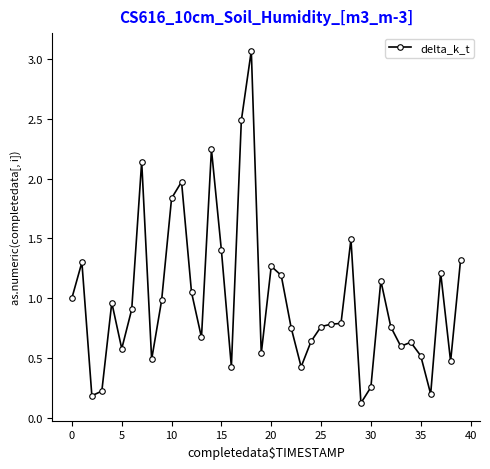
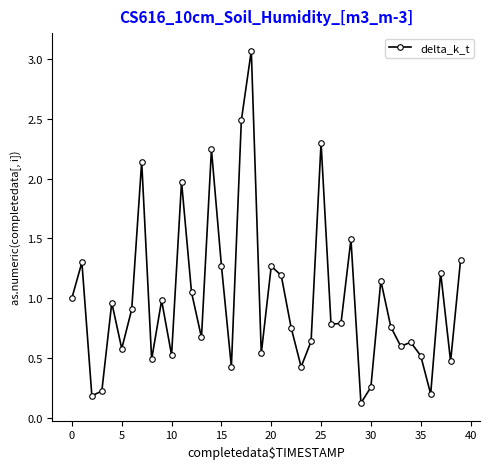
  {
    "0": 1.00,
    "5": 0.58,
-   "10": 1.84,
-   "15": 1.40,
+   "10": 0.52,
+   "15": 1.27,
    "20": 1.27,
-   "25": 0.76,
+   "25": 2.30,
    "30": 0.25,
    "35": 0.52
  }
